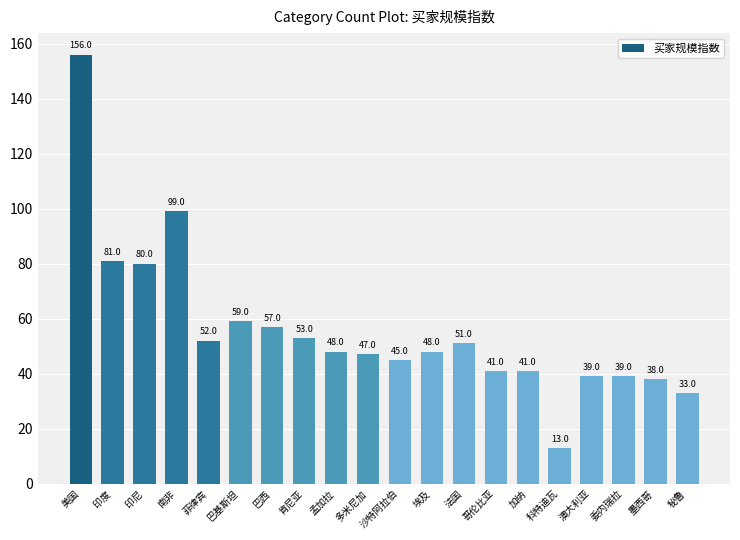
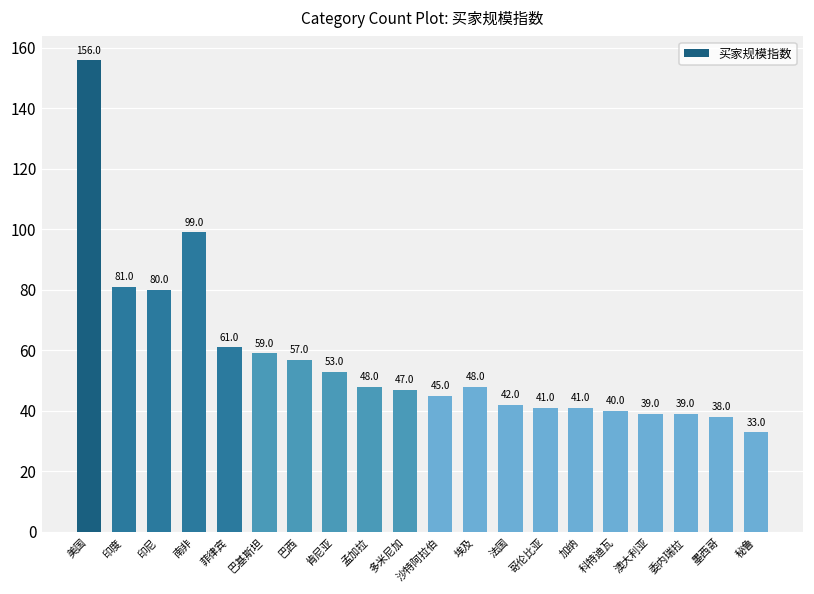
  {
    "美国": 156.0,
    "印度": 81.0,
    "印尼": 80.0,
    "南非": 99.0,
-   "菲律宾": 52.0,
+   "菲律宾": 61.0,
    "巴基斯坦": 59.0,
    "巴西": 57.0,
    "肯尼亚": 53.0,
    "孟加拉": 48.0,
    "多米尼加": 47.0,
    "沙特阿拉伯": 45.0,
    "埃及": 48.0,
-   "法国": 51.0,
+   "法国": 42.0,
    "哥伦比亚": 41.0,
    "加纳": 41.0,
-   "科特迪瓦": 13.0,
+   "科特迪瓦": 40.0,
    "澳大利亚": 39.0,
    "委内瑞拉": 39.0,
    "墨西哥": 38.0,
    "秘鲁": 33.0
  }
